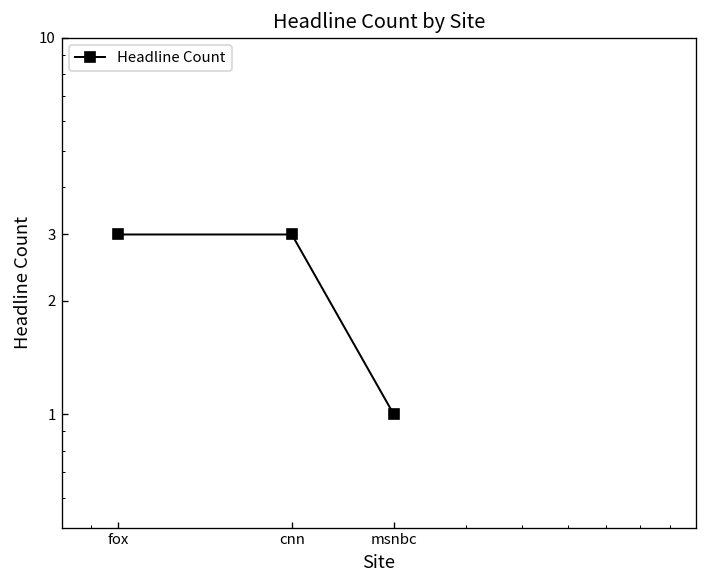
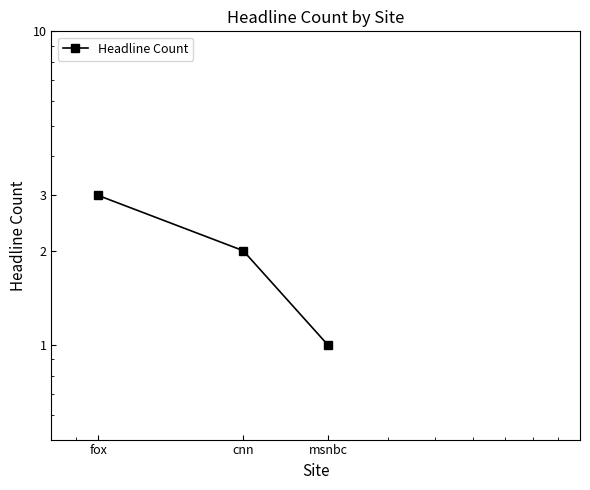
  {
    "fox": 3,
-   "cnn": 3,
+   "cnn": 2,
    "msnbc": 1
  }
